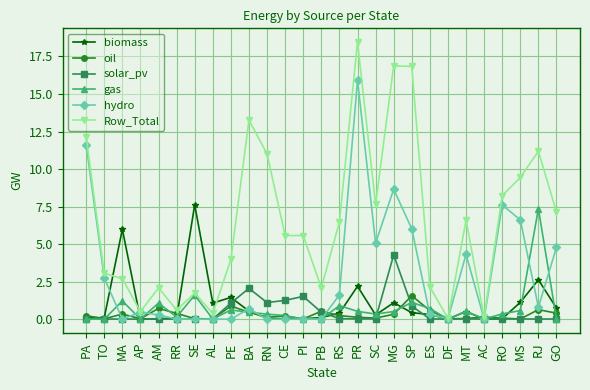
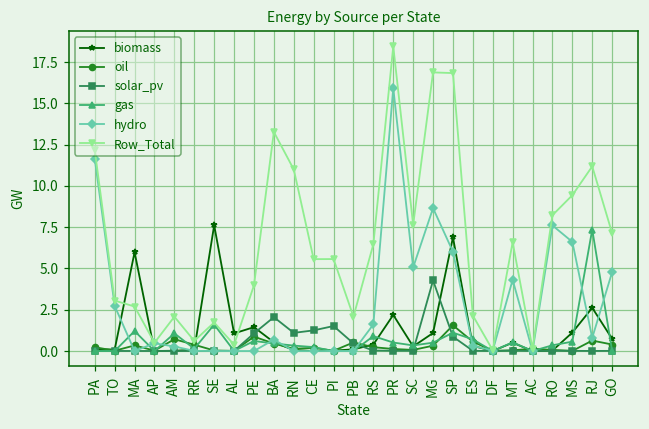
  {
    "biomass": {
      "MA": 6.0,
      "SE": 7.6,
      "AL": 1.1,
      "PE": 1.4,
      "PR": 2.2,
      "MG": 1.1,
-     "SP": 0.4,
+     "SP": 6.9,
      "MS": 1.1,
      "RJ": 2.6,
      "GO": 0.7
    }
  }
